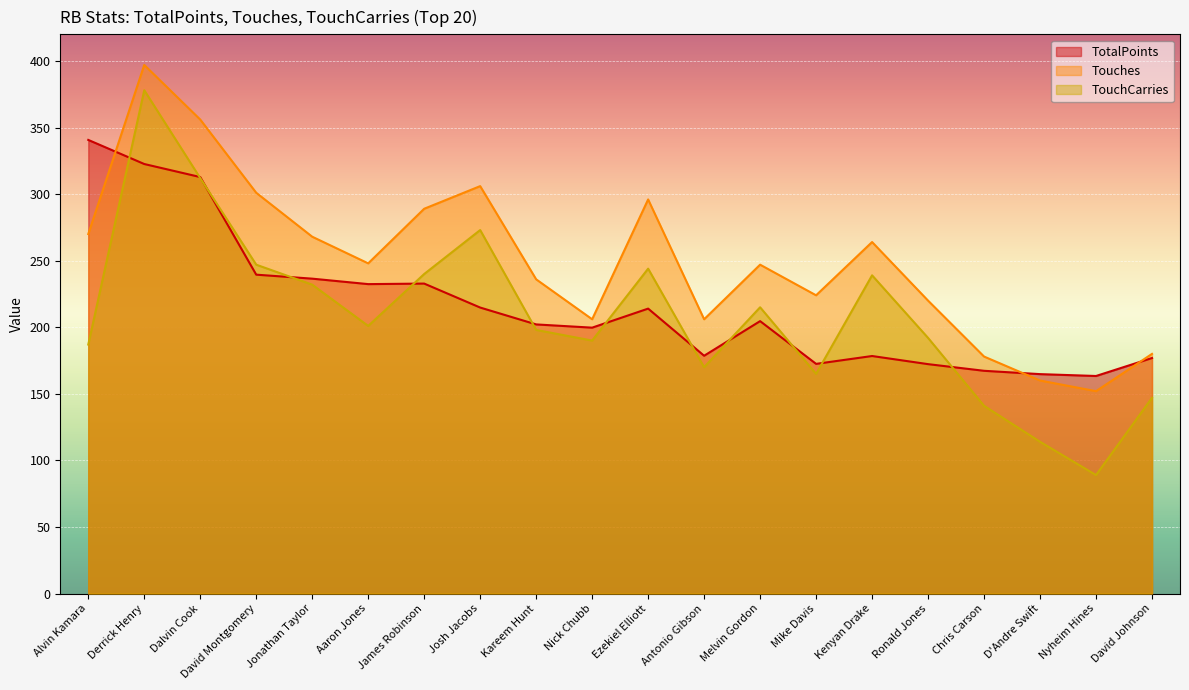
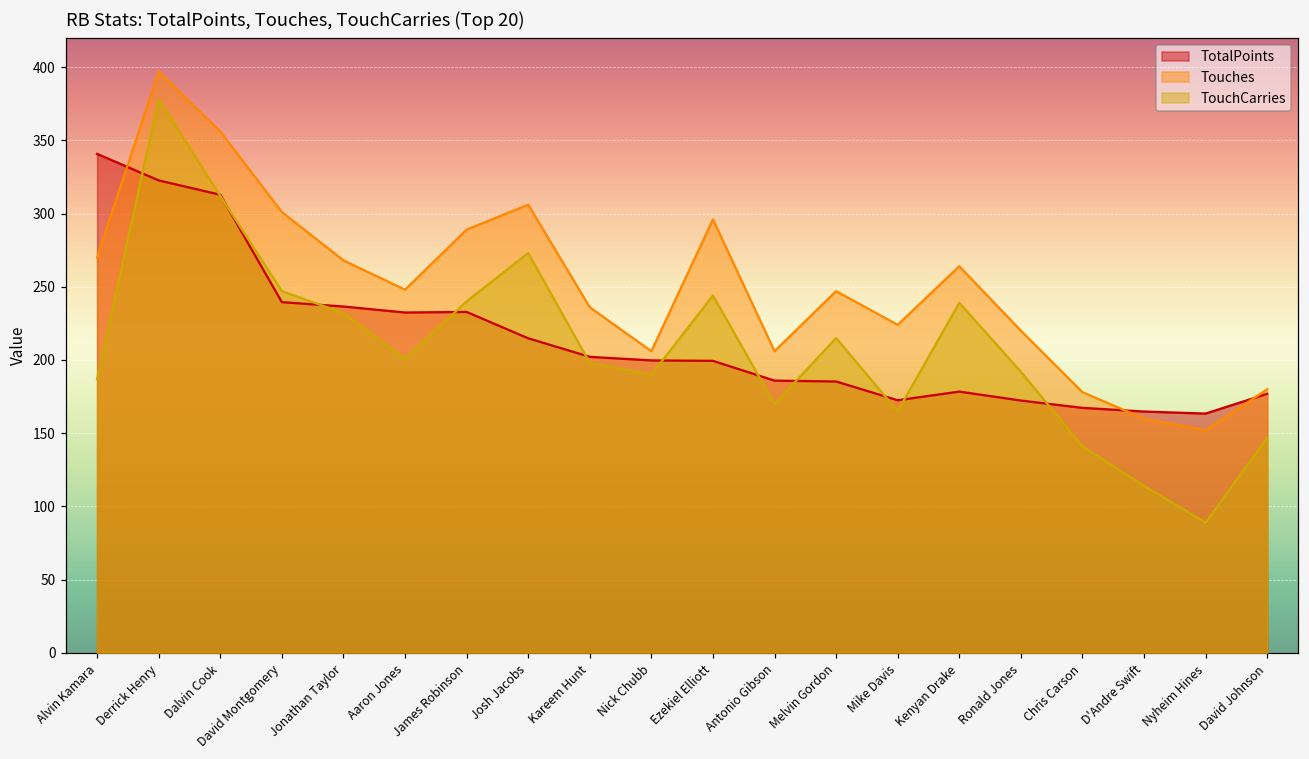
  {
    "TotalPoints": {
      "Alvin Kamara": 341,
      "Derrick Henry": 323,
      "David Montgomery": 240,
      "Jonathan Taylor": 237,
      "Aaron Jones": 232,
      "James Robinson": 233,
      "Josh Jacobs": 215,
      "Kareem Hunt": 202,
      "Nick Chubb": 200,
-     "Ezekiel Elliott": 214,
-     "Antonio Gibson": 179,
-     "Melvin Gordon": 205,
+     "Ezekiel Elliott": 199,
+     "Antonio Gibson": 186,
+     "Melvin Gordon": 185,
      "Mike Davis": 173,
      "Kenyan Drake": 178,
      "Ronald Jones": 172,
      "Chris Carson": 167,
      "D'Andre Swift": 165,
      "Nyheim Hines": 163,
      "David Johnson": 177
    }
  }
